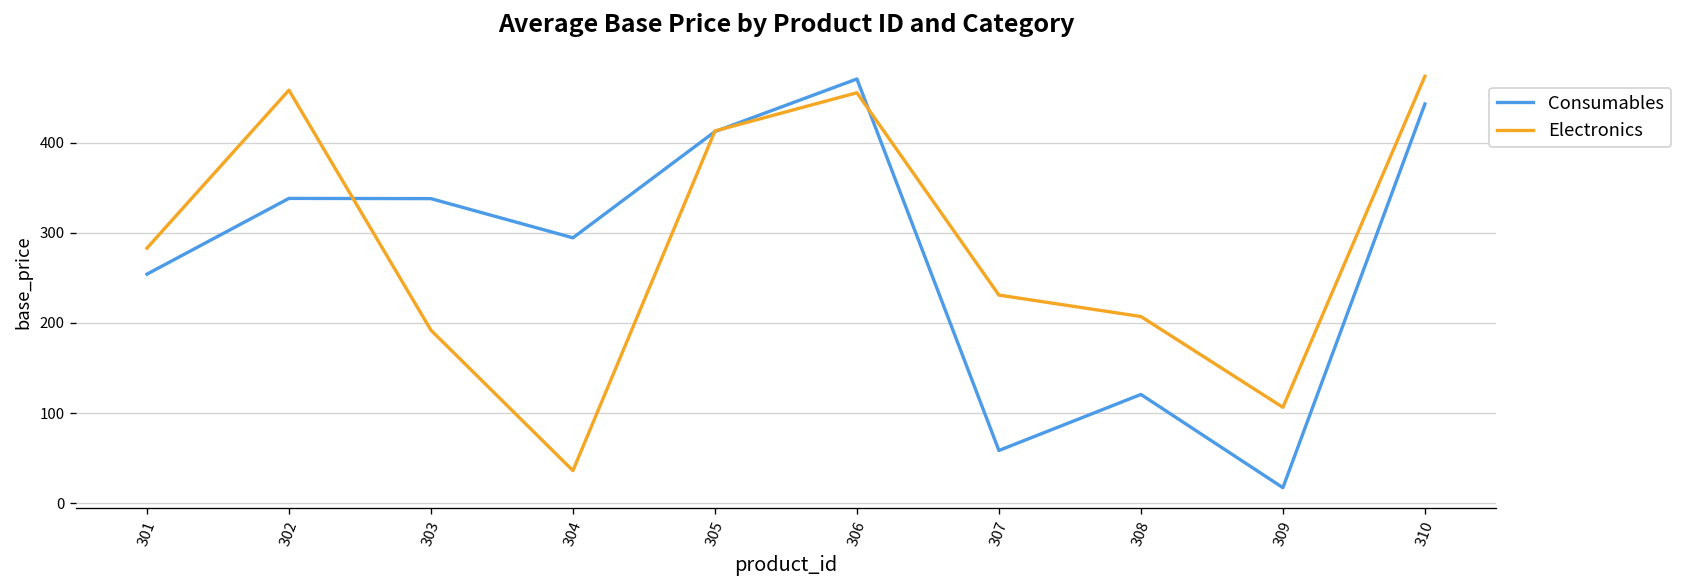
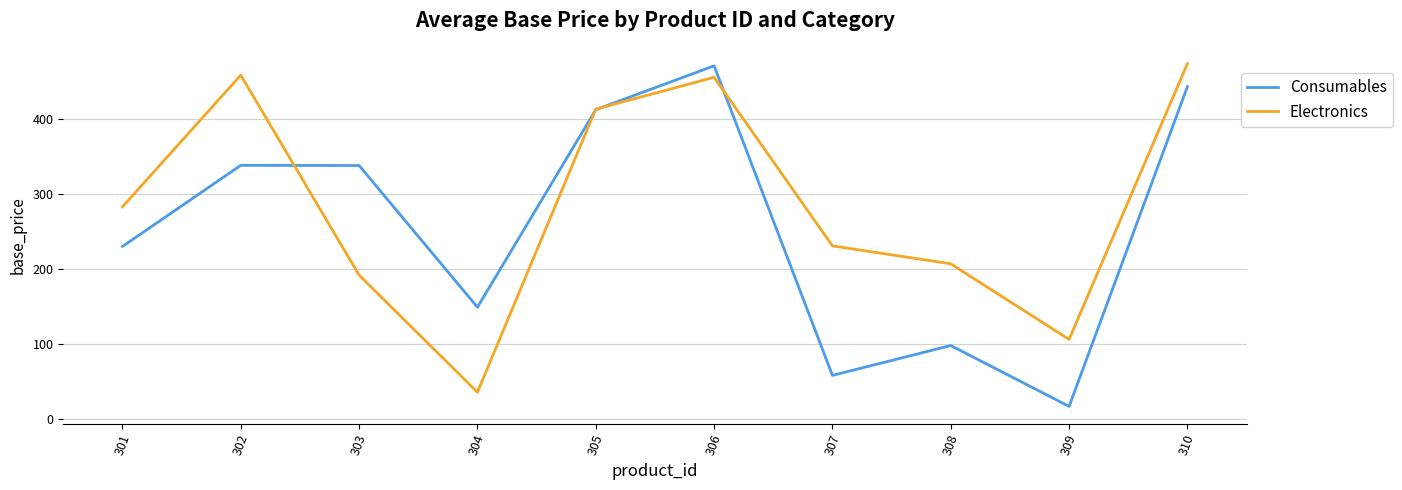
  {
    "Consumables": {
-     "301": 250,
+     "301": 230,
      "302": 340,
      "303": 340,
-     "304": 290,
+     "304": 150,
      "306": 470,
      "307": 60,
-     "308": 120,
+     "308": 100,
      "309": 20,
      "310": 440
    },
    "Electronics": {
      "301": 280,
      "302": 460,
      "303": 190,
      "304": 40,
      "306": 460,
      "307": 230,
      "308": 210,
      "309": 110,
      "310": 470
    }
  }
